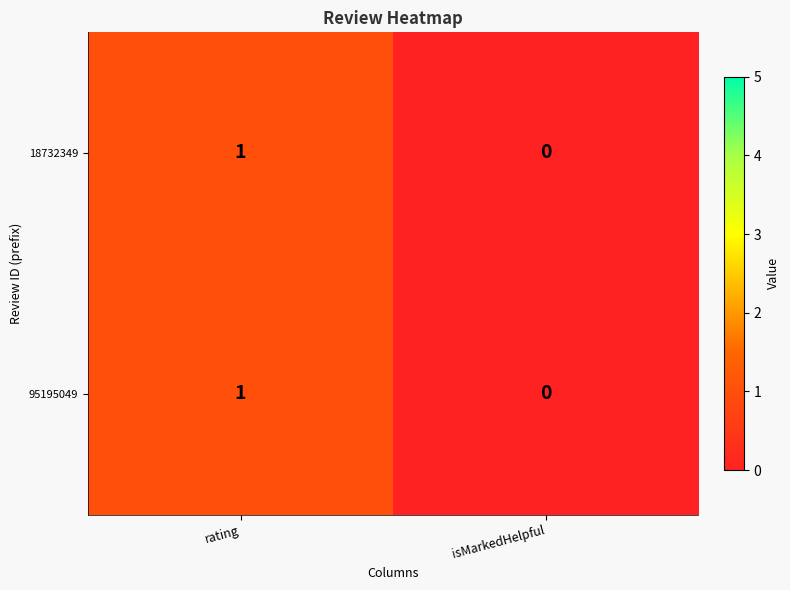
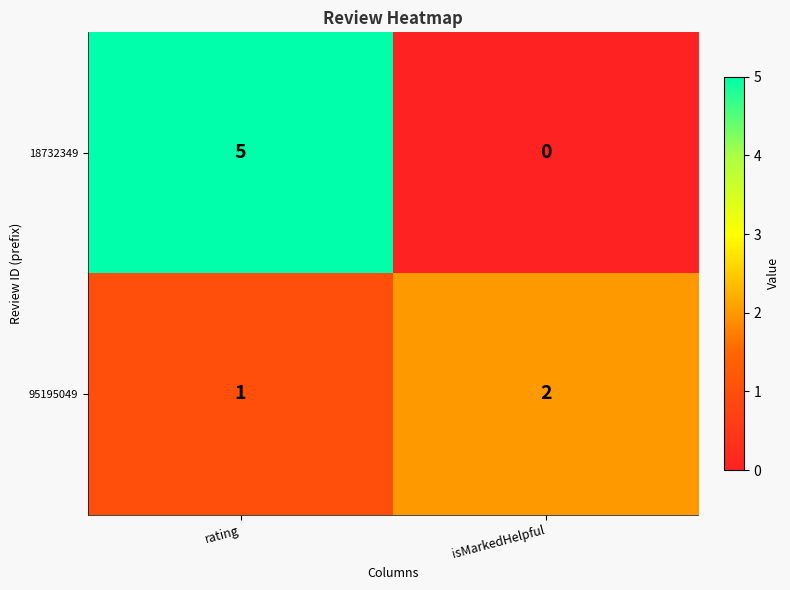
  {
    "18732349": {
-     "rating": 1,
+     "rating": 5,
      "isMarkedHelpful": 0
    },
    "95195049": {
      "rating": 1,
-     "isMarkedHelpful": 0
+     "isMarkedHelpful": 2
    }
  }
